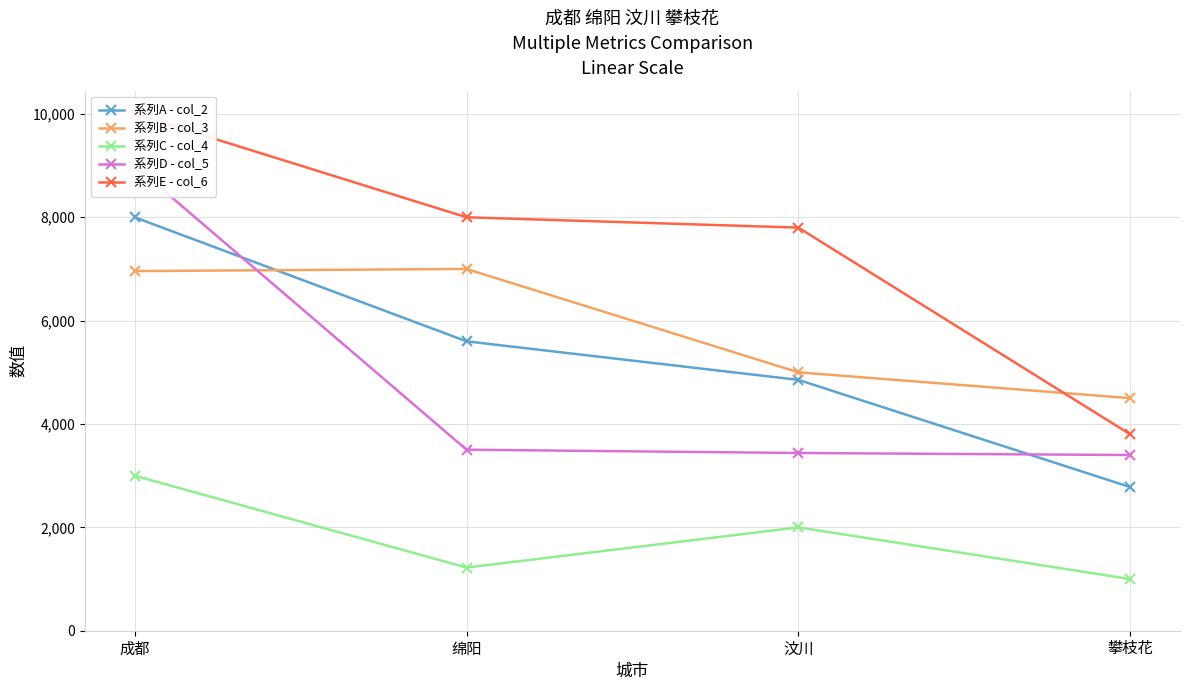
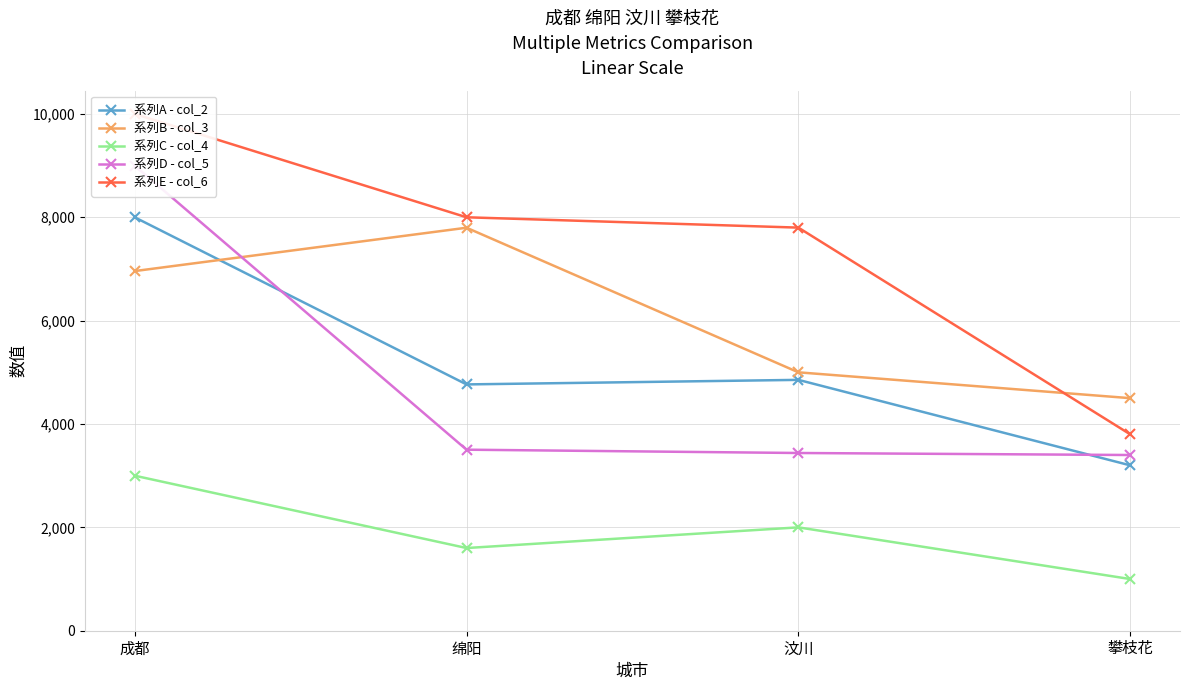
  {
    "系列A - col_2": {
      "成都": "8,000",
-     "绵阳": "5,600",
+     "绵阳": "4,800",
      "汶川": "4,900",
-     "攀枝花": "2,800"
+     "攀枝花": "3,200"
    },
    "系列B - col_3": {
      "成都": "7,000",
-     "绵阳": "7,000",
+     "绵阳": "7,800",
      "汶川": "5,000",
      "攀枝花": "4,500"
    },
    "系列C - col_4": {
      "成都": "3,000",
-     "绵阳": "1,200",
+     "绵阳": "1,600",
      "汶川": "2,000",
      "攀枝花": "1,000"
    },
    "系列D - col_5": {
      "绵阳": "3,500",
      "汶川": "3,400",
      "攀枝花": "3,400"
    },
    "系列E - col_6": {
      "绵阳": "8,000",
      "汶川": "7,800",
      "攀枝花": "3,800"
    }
  }
